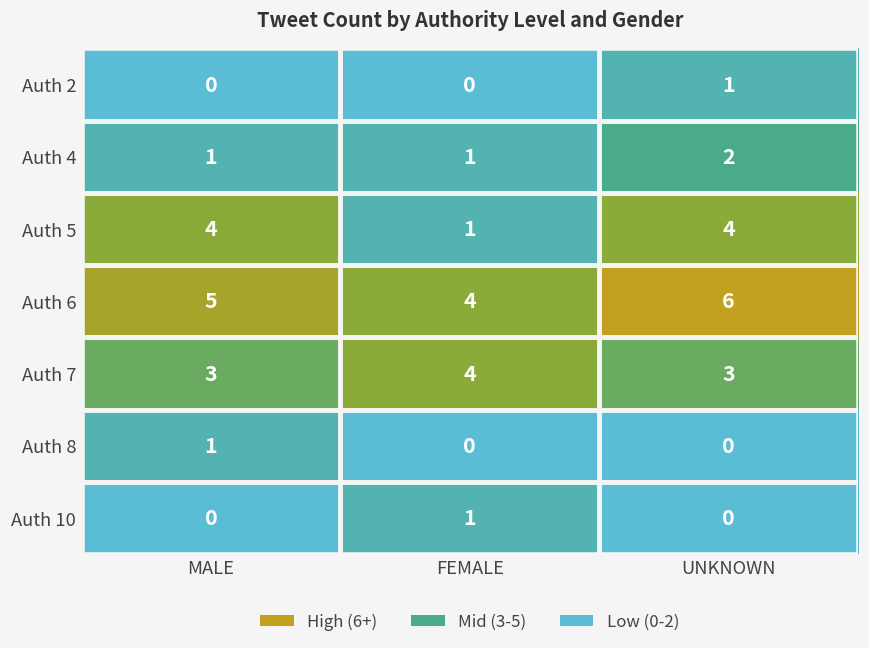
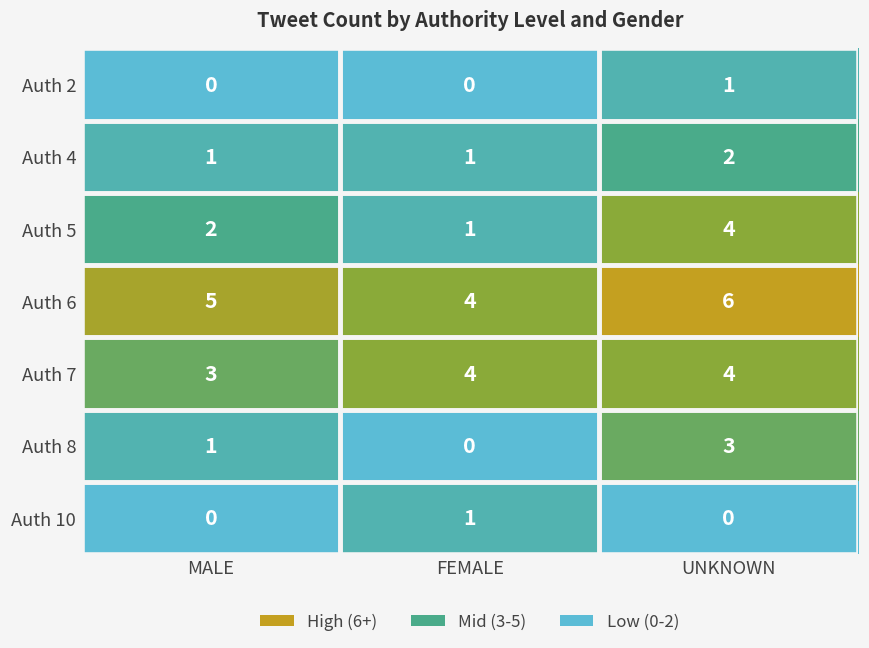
  {
    "Auth 2": {
      "MALE": 0,
      "FEMALE": 0,
      "UNKNOWN": 1
    },
    "Auth 4": {
      "MALE": 1,
      "FEMALE": 1,
      "UNKNOWN": 2
    },
    "Auth 5": {
-     "MALE": 4,
+     "MALE": 2,
      "FEMALE": 1,
      "UNKNOWN": 4
    },
    "Auth 6": {
      "MALE": 5,
      "FEMALE": 4,
      "UNKNOWN": 6
    },
    "Auth 7": {
      "MALE": 3,
      "FEMALE": 4,
-     "UNKNOWN": 3
+     "UNKNOWN": 4
    },
    "Auth 8": {
      "MALE": 1,
      "FEMALE": 0,
-     "UNKNOWN": 0
+     "UNKNOWN": 3
    },
    "Auth 10": {
      "MALE": 0,
      "FEMALE": 1,
      "UNKNOWN": 0
    }
  }
